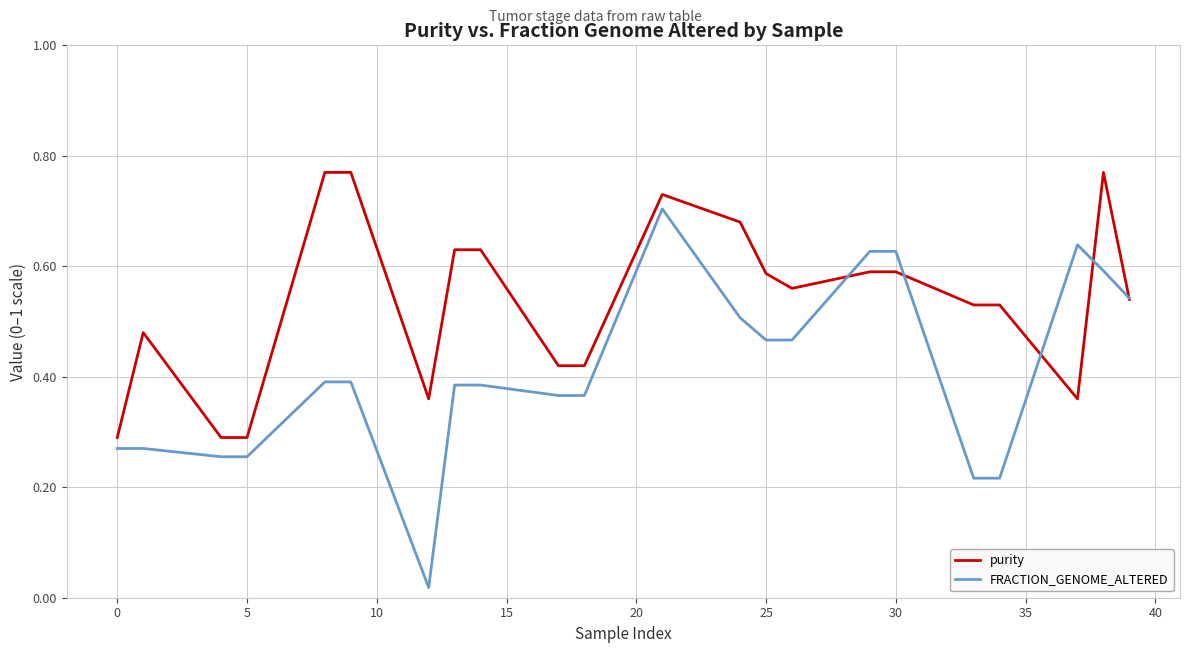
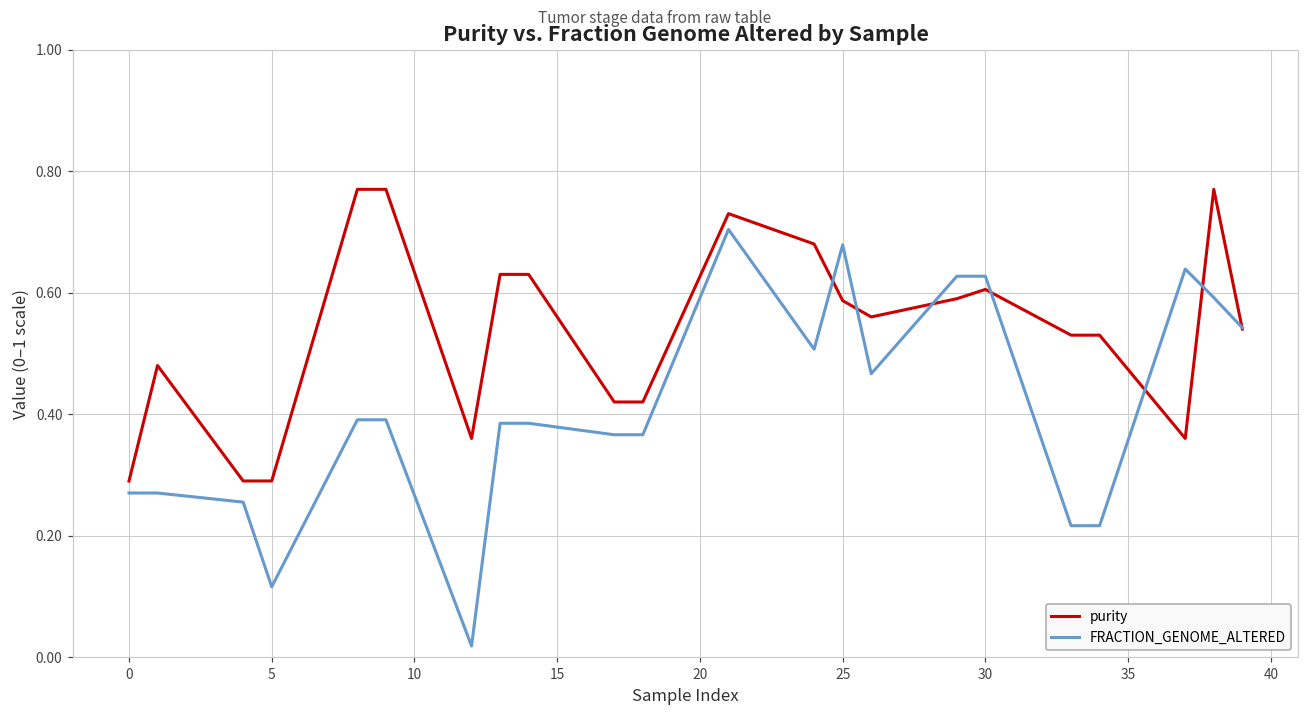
  {
    "purity": {
      "0": 0.29,
      "5": 0.29,
      "25": 0.59,
-     "30": 0.59
+     "30": 0.61
    },
    "FRACTION_GENOME_ALTERED": {
      "0": 0.27,
-     "5": 0.26,
-     "25": 0.47,
+     "5": 0.12,
+     "25": 0.68,
      "30": 0.63
    }
  }
